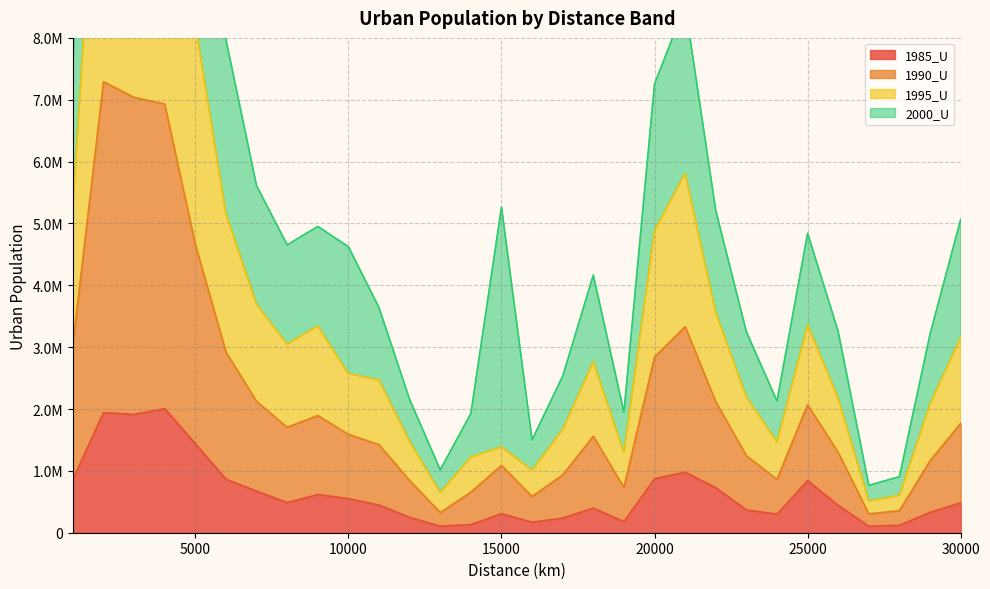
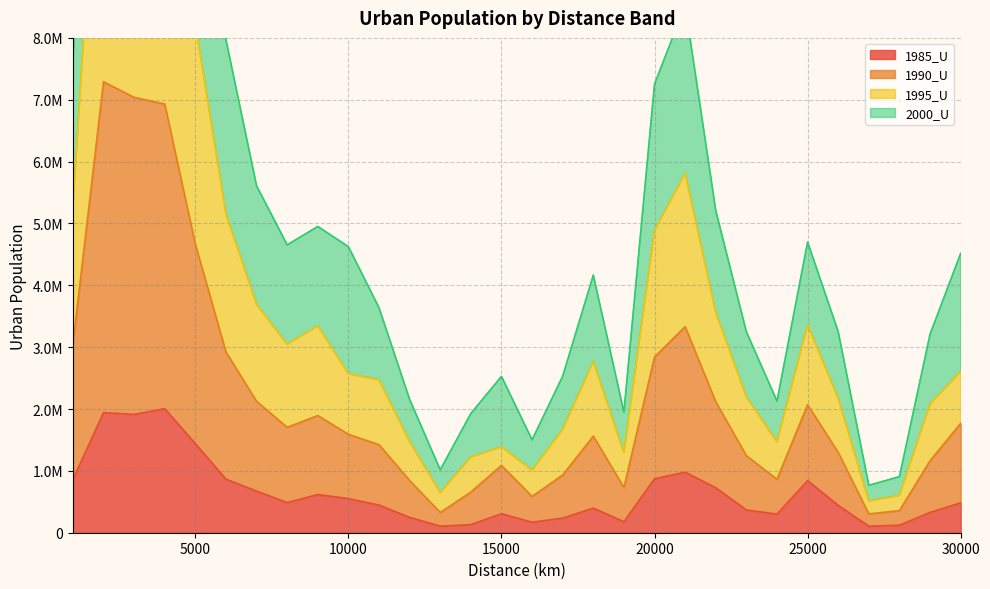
  {
    "1995_U": {
      "10000": 1000000,
      "15000": 300000,
      "20000": 2000000,
      "25000": 1300000,
-     "30000": 1400000
+     "30000": 800000
    },
    "2000_U": {
      "10000": 2100000,
-     "15000": 3900000,
+     "15000": 1100000,
      "20000": 2400000,
-     "25000": 1500000,
+     "25000": 1300000,
      "30000": 1900000
    }
  }
